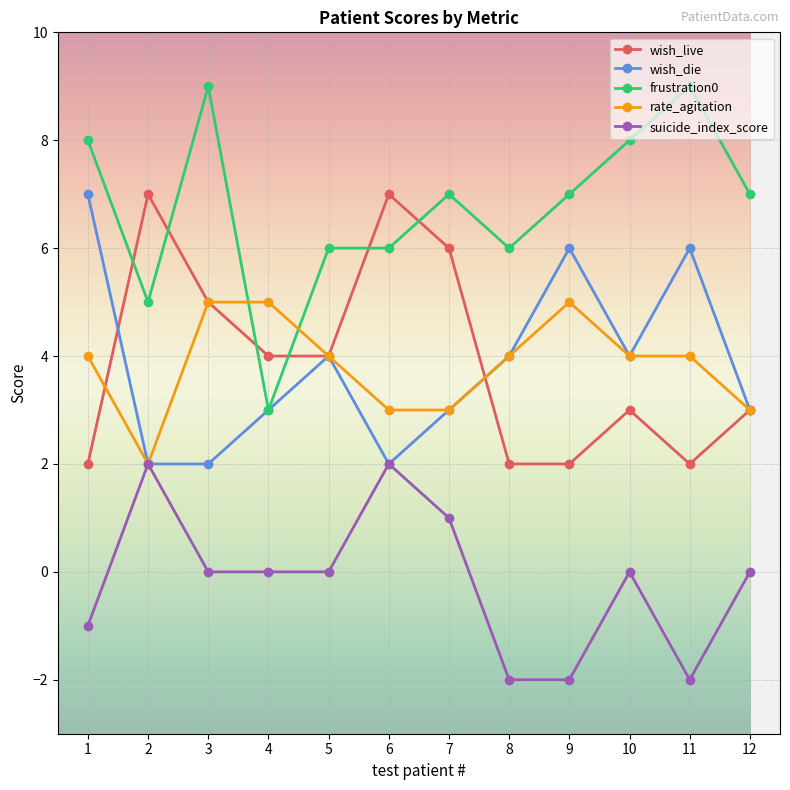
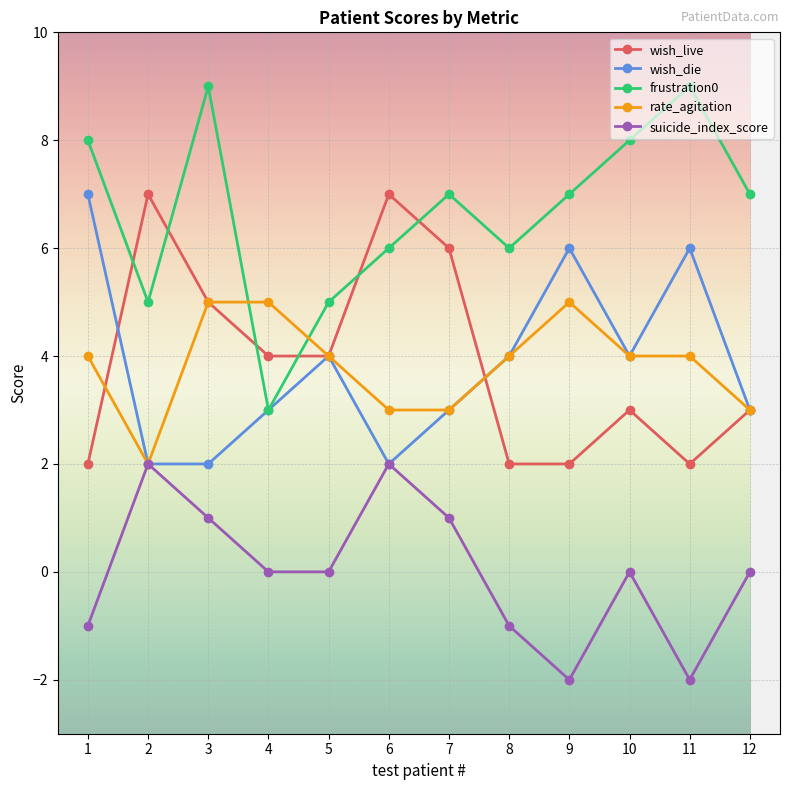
  {
    "wish_live": {
      "1": 2,
      "2": 7,
      "4": 4,
      "6": 7,
      "7": 6,
      "8": 2,
      "9": 2,
      "10": 3,
      "11": 2
    },
    "wish_die": {
      "1": 7,
      "3": 2,
      "9": 6,
      "11": 6
    },
    "frustration0": {
      "1": 8,
      "2": 5,
      "3": 9,
-     "5": 6,
+     "5": 5,
      "6": 6,
      "7": 7,
      "8": 6,
      "9": 7,
      "10": 8,
      "12": 7
    },
    "rate_agitation": {
      "1": 4,
      "4": 5,
      "6": 3,
      "9": 5,
      "11": 4
    },
    "suicide_index_score": {
      "1": -1,
-     "3": 0,
+     "3": 1,
      "4": 0,
      "5": 0,
      "7": 1,
-     "8": -2,
+     "8": -1,
      "9": -2,
      "10": 0,
      "11": -2,
      "12": 0
    }
  }
